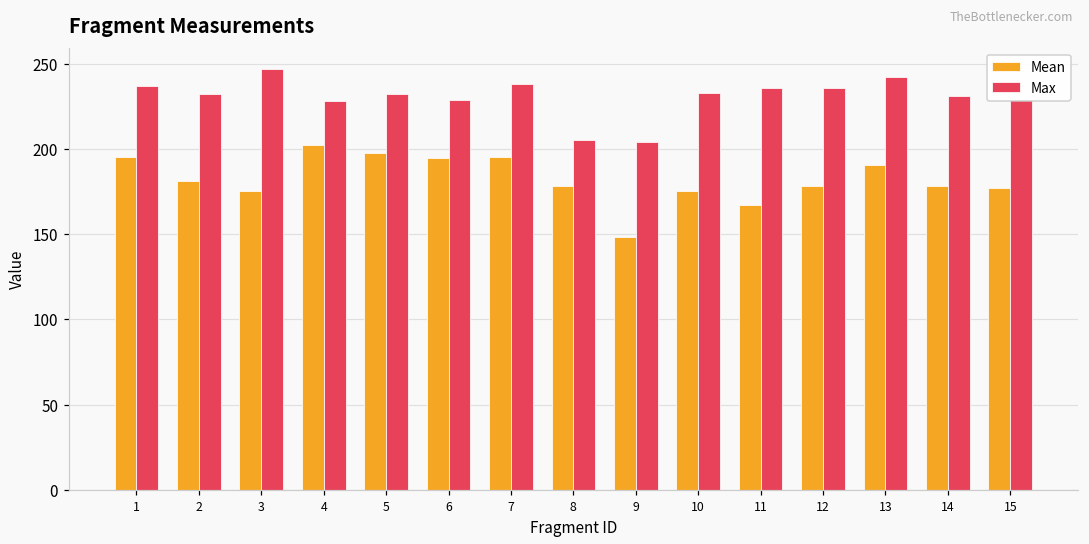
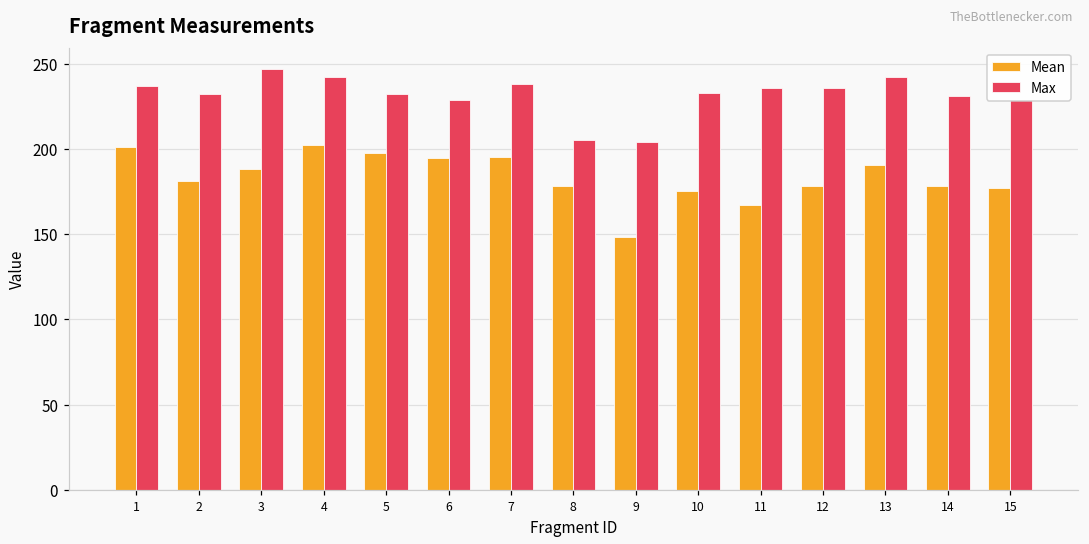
  {
    "Mean": {
-     "1": 195,
+     "1": 201,
      "2": 181,
-     "3": 176,
+     "3": 188,
      "4": 202,
      "5": 198,
      "6": 195,
      "7": 195,
      "8": 178,
      "9": 148,
      "10": 175,
      "11": 167,
      "12": 178,
      "13": 190,
      "14": 179,
      "15": 177
    },
    "Max": {
      "1": 237,
      "2": 232,
      "3": 247,
-     "4": 228,
+     "4": 242,
      "5": 232,
      "6": 229,
      "7": 238,
      "8": 205,
      "9": 204,
      "10": 233,
      "11": 236,
      "12": 236,
      "13": 242,
      "14": 231
    }
  }
